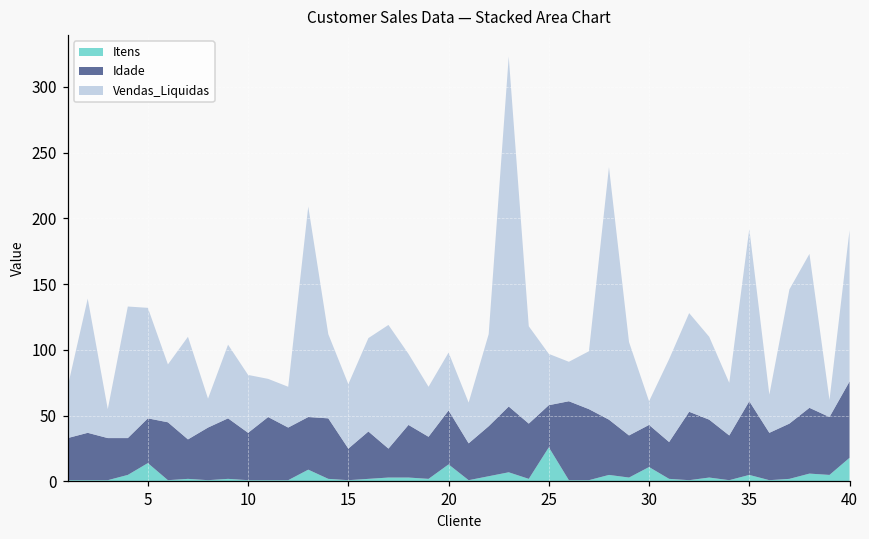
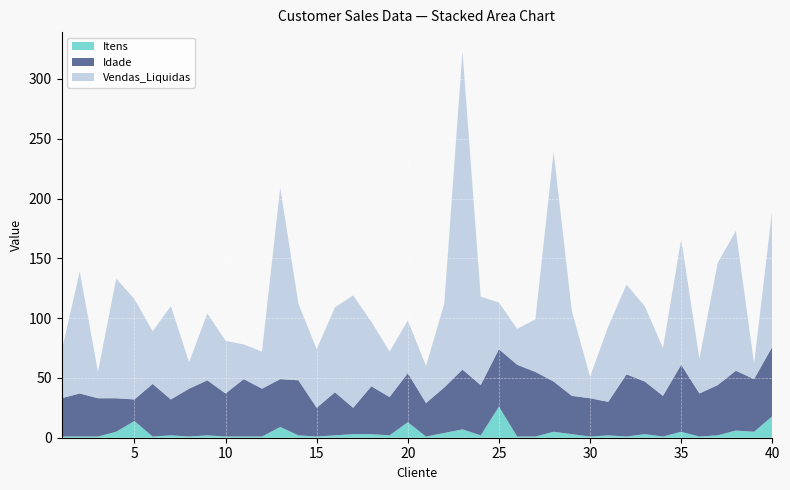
  {
    "Itens": {
      "5": 14,
      "20": 13,
      "25": 26,
-     "30": 11,
+     "30": 1,
      "35": 5,
      "40": 18
    },
    "Idade": {
-     "5": 34,
+     "5": 18,
      "10": 36,
      "15": 24,
      "20": 41,
-     "25": 32,
+     "25": 48,
      "30": 32,
      "35": 56,
      "40": 58
    },
    "Vendas_Liquidas": {
      "5": 84,
      "10": 44,
      "15": 49,
      "20": 44,
      "25": 39,
      "30": 18,
-     "35": 131,
+     "35": 105,
      "40": 115
    }
  }
